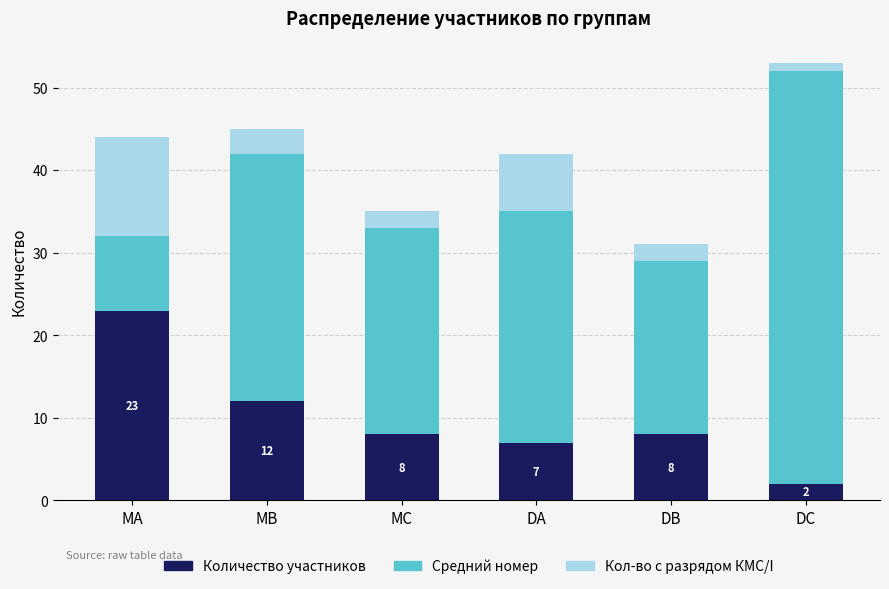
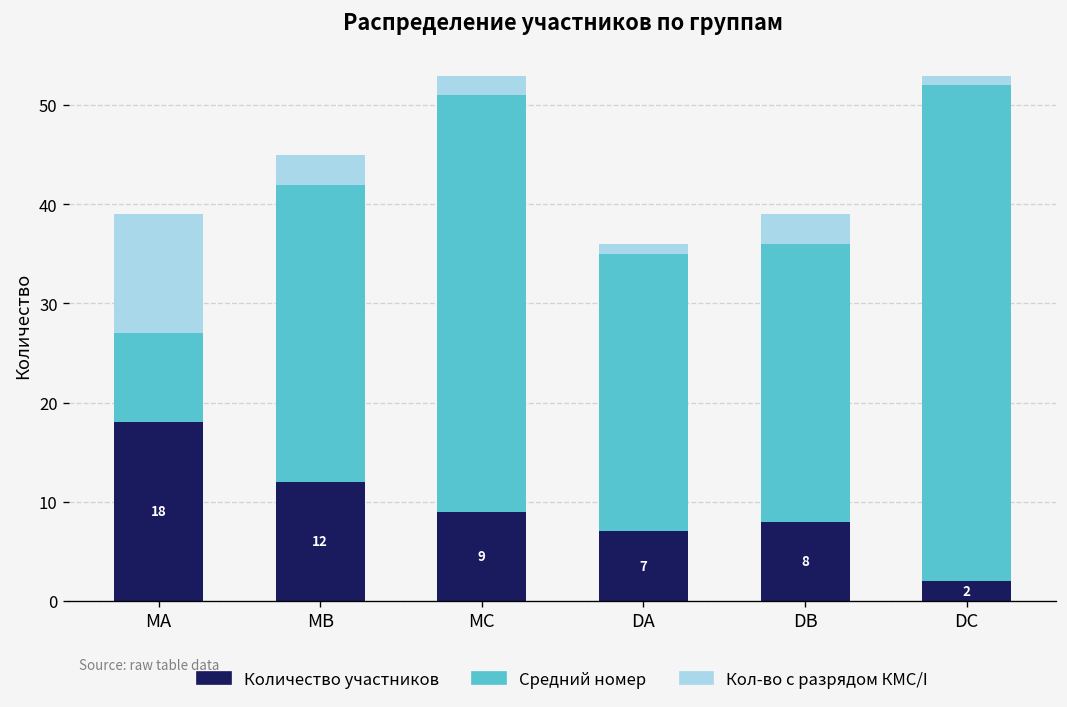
  {
    "Количество участников": {
-     "MA": 23,
+     "MA": 18,
      "MB": 12,
-     "MC": 8,
+     "MC": 9,
      "DA": 7,
      "DB": 8,
      "DC": 2
    },
    "Средний номер": {
      "MA": 9,
      "MB": 30,
-     "MC": 25,
+     "MC": 42,
      "DA": 28,
-     "DB": 21,
+     "DB": 28,
      "DC": 50
    },
    "Кол-во с разрядом КМС/I": {
      "MA": 12,
      "MB": 3,
      "MC": 2,
-     "DA": 7,
-     "DB": 2,
+     "DA": 1,
+     "DB": 3,
      "DC": 1
    }
  }
